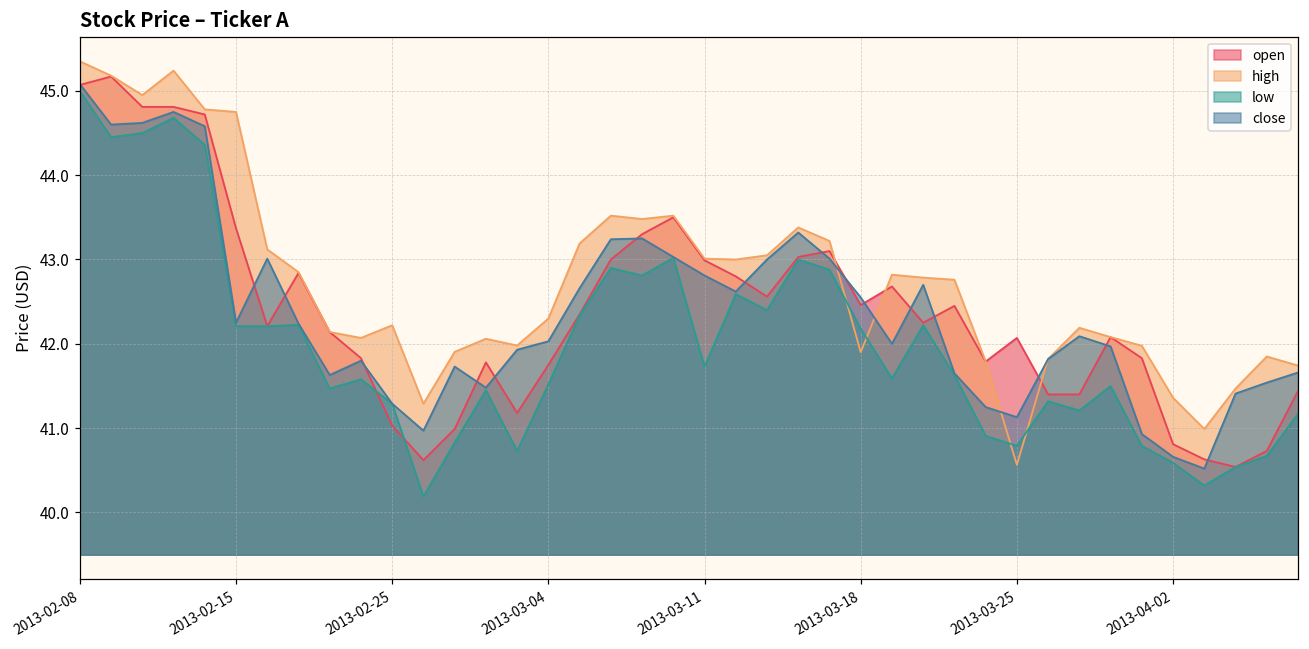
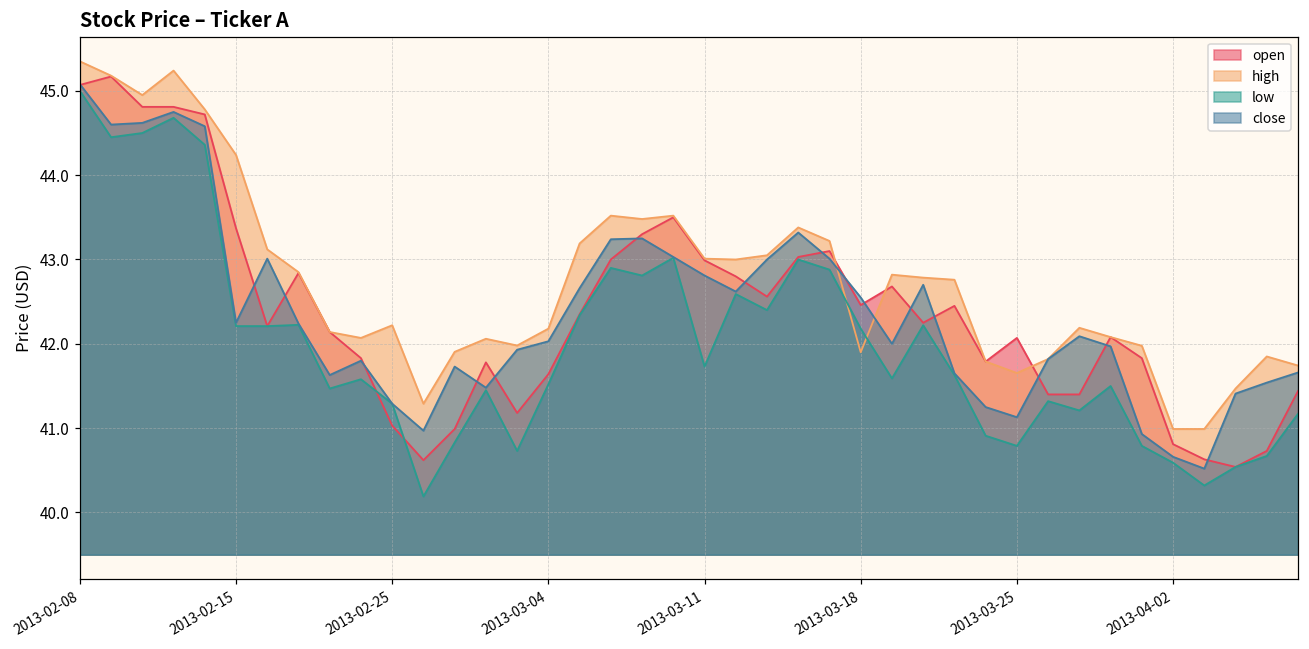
  {
    "open": {
      "2013-02-15": 43.4,
      "2013-02-25": 41.0,
-     "2013-03-04": 41.8,
+     "2013-03-04": 41.6,
      "2013-03-18": 42.5,
      "2013-03-25": 42.1,
      "2013-04-02": 40.8
    },
    "high": {
      "2013-02-08": 45.4,
-     "2013-02-15": 44.8,
+     "2013-02-15": 44.2,
      "2013-02-25": 42.2,
-     "2013-03-04": 42.3,
+     "2013-03-04": 42.2,
      "2013-03-18": 41.9,
-     "2013-03-25": 40.6,
-     "2013-04-02": 41.4
+     "2013-03-25": 41.7,
+     "2013-04-02": 41.0
    }
  }
